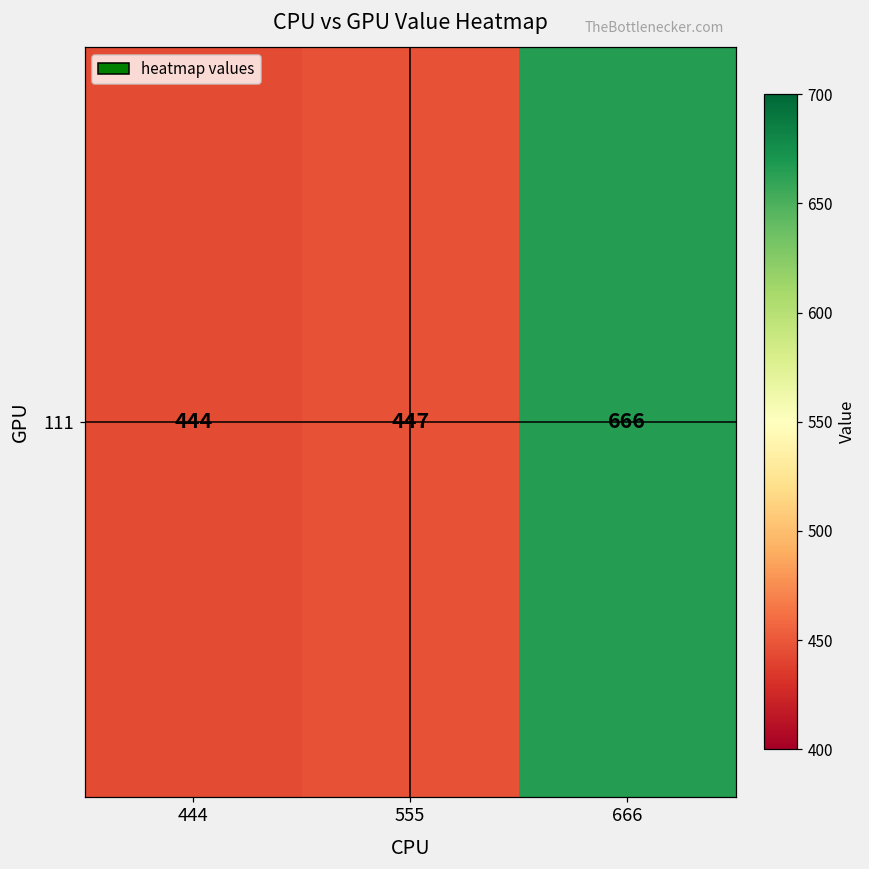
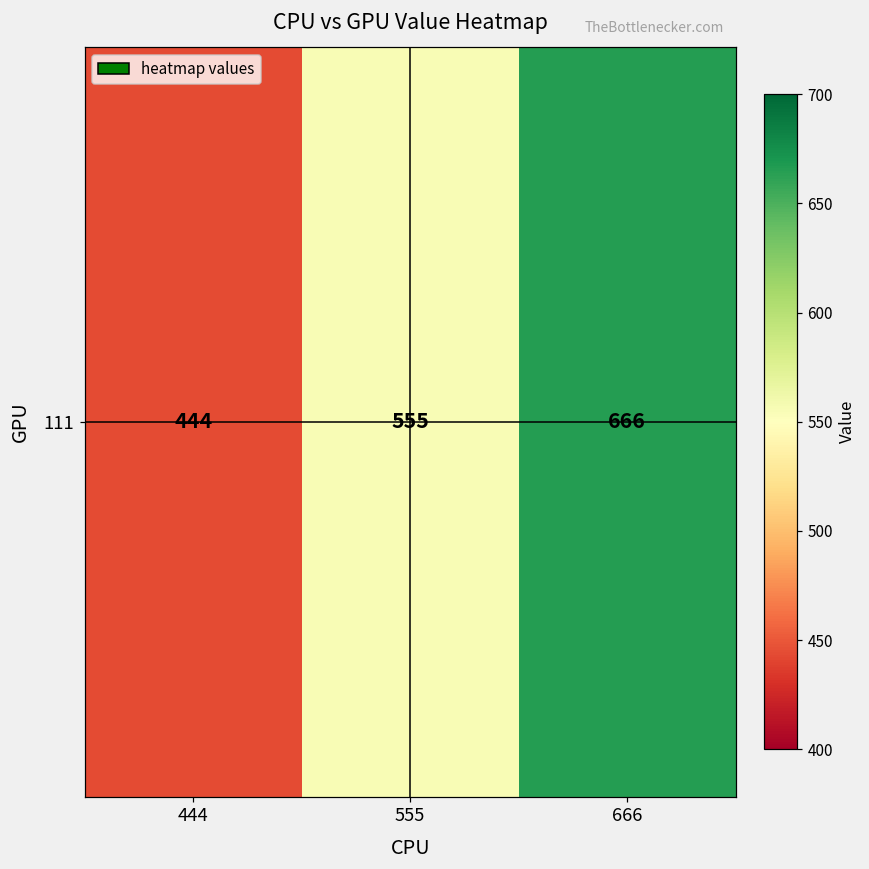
  {
    "111": {
      "444": 444,
-     "555": 447,
+     "555": 555,
      "666": 666
    }
  }
